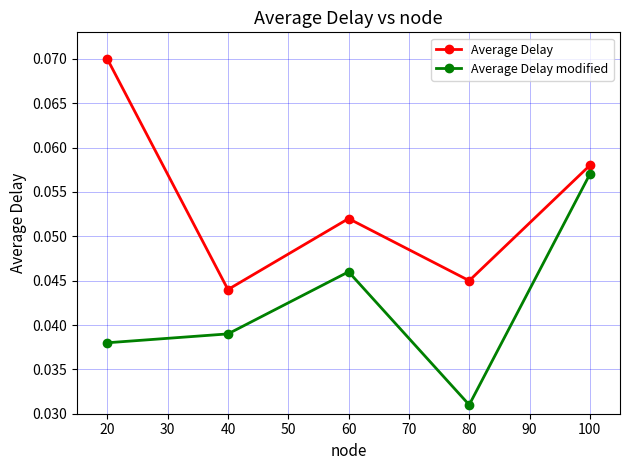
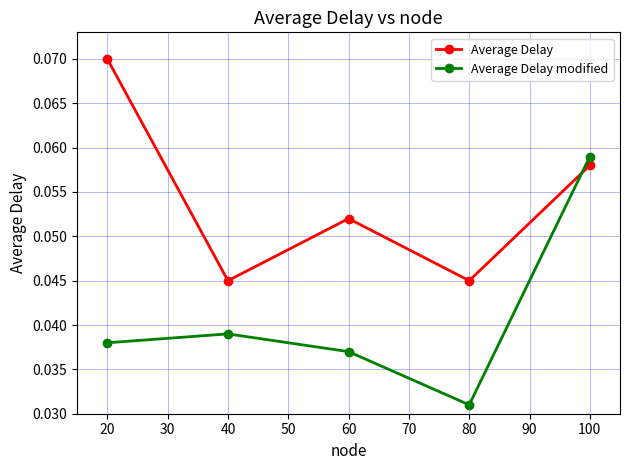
  {
    "Average Delay": {
      "20": 0.070,
-     "40": 0.044,
+     "40": 0.045,
      "60": 0.052,
      "80": 0.045,
      "100": 0.058
    },
    "Average Delay modified": {
      "20": 0.038,
      "40": 0.039,
-     "60": 0.046,
+     "60": 0.037,
      "80": 0.031,
-     "100": 0.057
+     "100": 0.059
    }
  }
